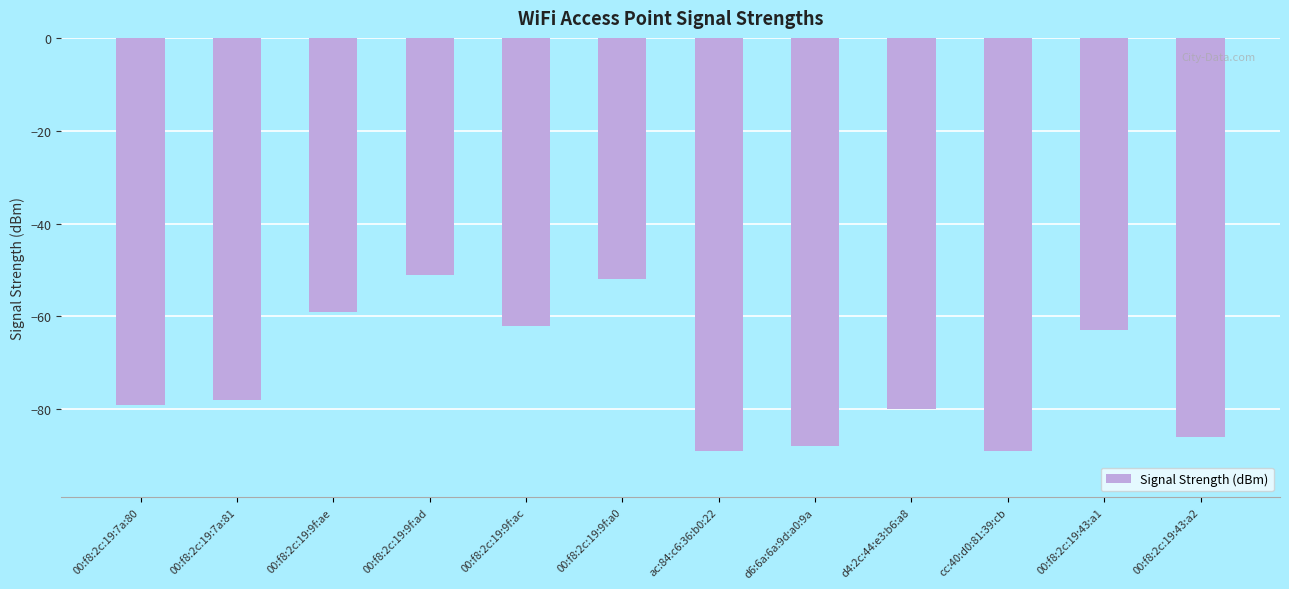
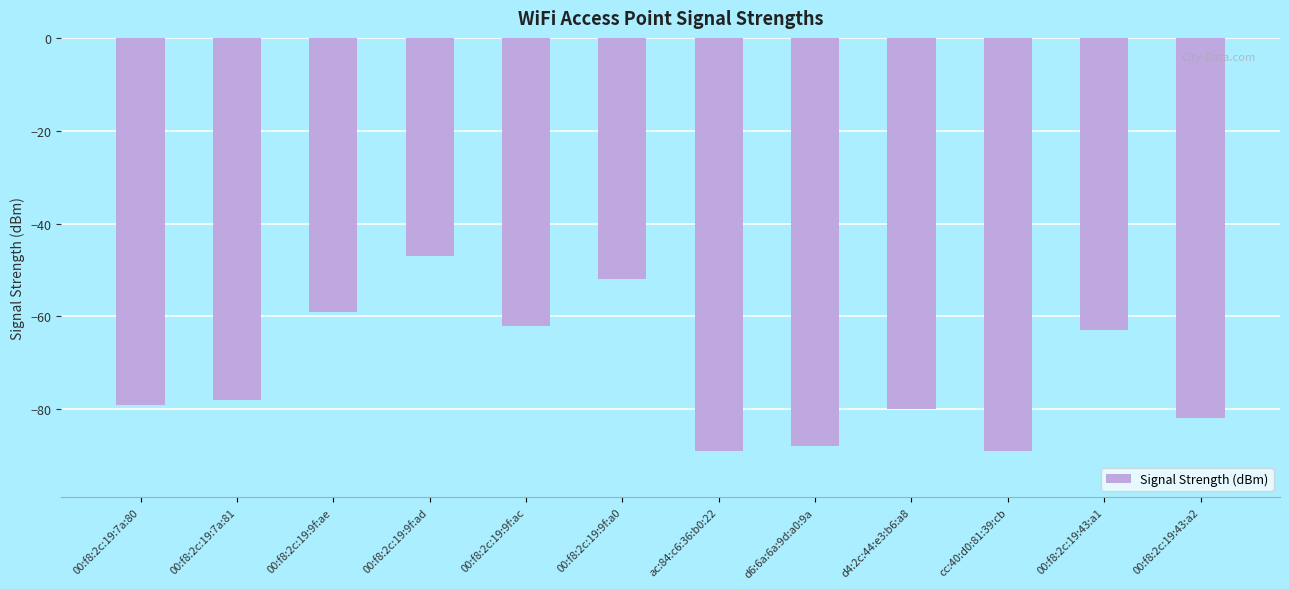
  {
    "00:f8:2c:19:7a:80": -79,
    "00:f8:2c:19:7a:81": -78,
    "00:f8:2c:19:9f:ae": -59,
-   "00:f8:2c:19:9f:ad": -51,
+   "00:f8:2c:19:9f:ad": -47,
    "00:f8:2c:19:9f:ac": -62,
    "00:f8:2c:19:9f:a0": -52,
    "ac:84:c6:36:b0:22": -89,
    "d6:6a:6a:9d:a0:9a": -88,
    "d4:2c:44:e3:b6:a8": -80,
    "cc:40:d0:81:39:cb": -89,
    "00:f8:2c:19:43:a1": -63,
-   "00:f8:2c:19:43:a2": -86
+   "00:f8:2c:19:43:a2": -82
  }
